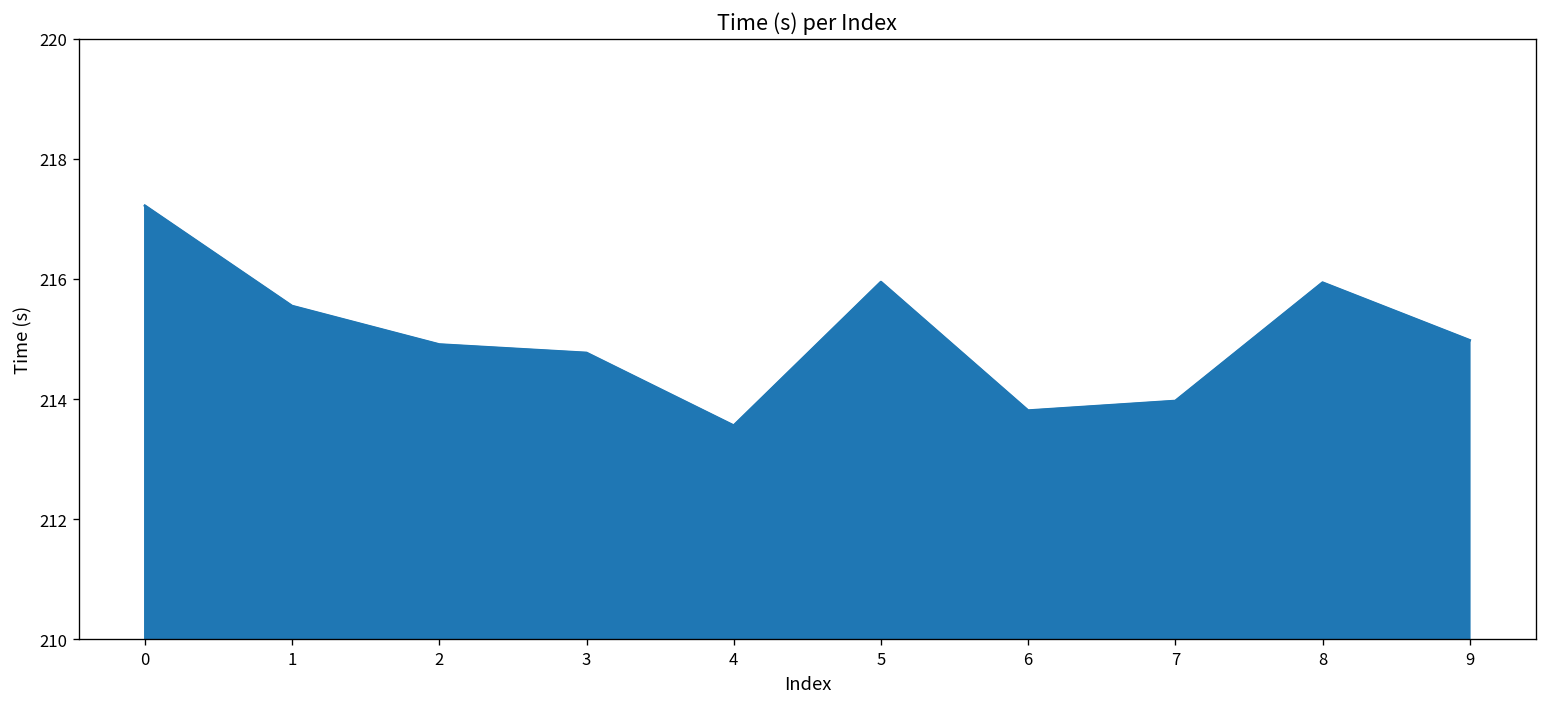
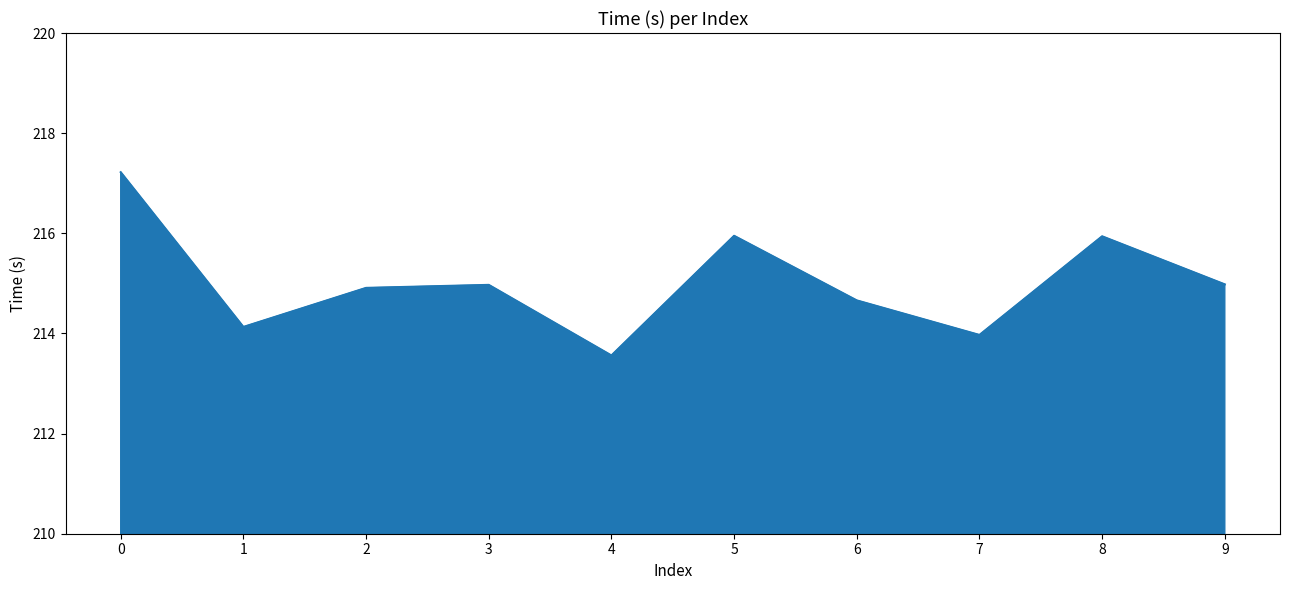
  {
    "0": 217.2,
-   "1": 215.6,
+   "1": 214.1,
    "2": 214.9,
-   "3": 214.8,
+   "3": 215.0,
    "4": 213.6,
    "5": 216.0,
-   "6": 213.8,
+   "6": 214.7,
    "7": 214.0,
    "8": 215.9,
    "9": 215.0
  }
